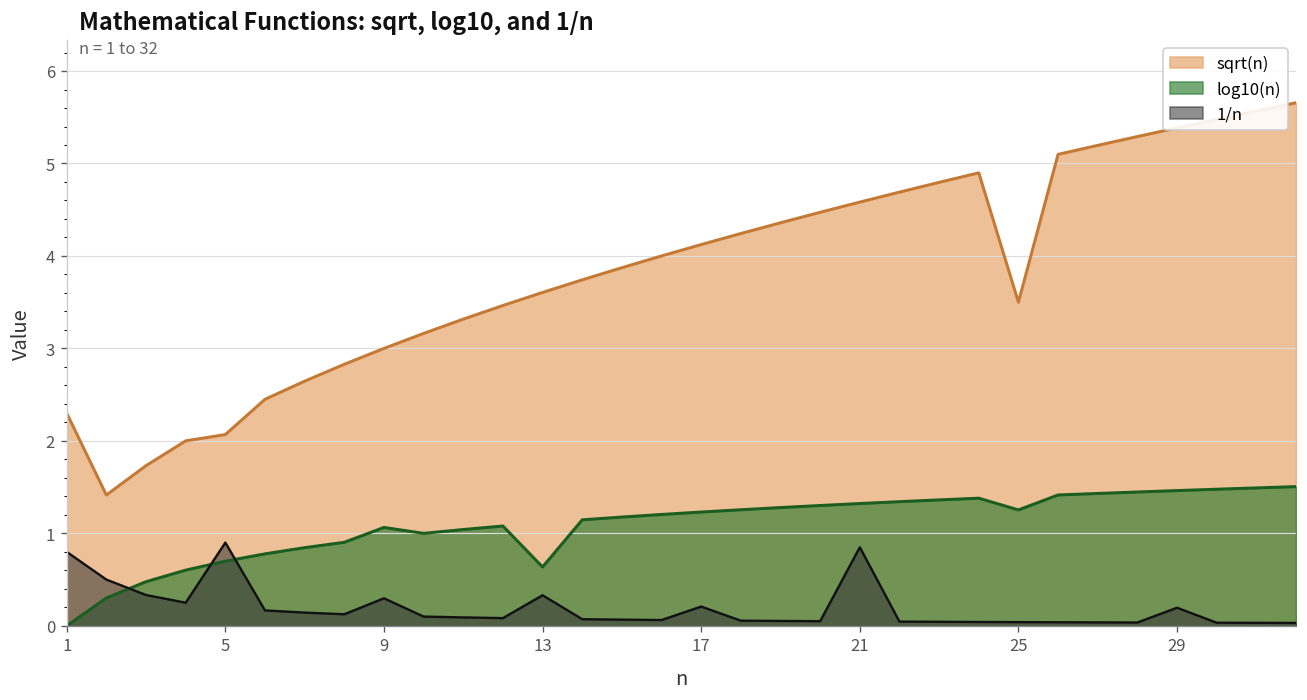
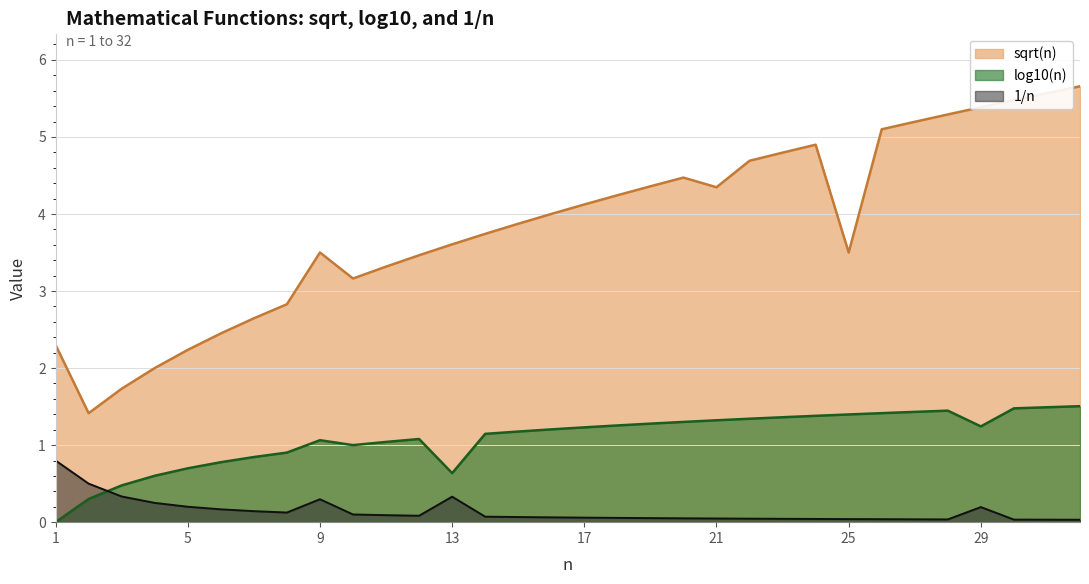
  {
    "sqrt(n)": {
      "1": 2.3,
-     "5": 2.1,
-     "9": 3.0,
+     "5": 2.2,
+     "9": 3.5,
      "13": 3.6,
      "17": 4.1,
-     "21": 4.6,
+     "21": 4.3,
      "25": 3.5
    },
    "log10(n)": {
      "1": 0.0,
      "5": 0.7,
      "9": 1.1,
      "13": 0.6,
      "17": 1.2,
      "21": 1.3,
-     "25": 1.3,
-     "29": 1.5
+     "25": 1.4,
+     "29": 1.2
    },
    "1/n": {
      "1": 0.8,
-     "5": 0.9,
+     "5": 0.2,
      "9": 0.3,
      "13": 0.3,
-     "17": 0.2,
-     "21": 0.8,
+     "17": 0.1,
+     "21": 0.0,
      "25": 0.0,
      "29": 0.2
    }
  }
